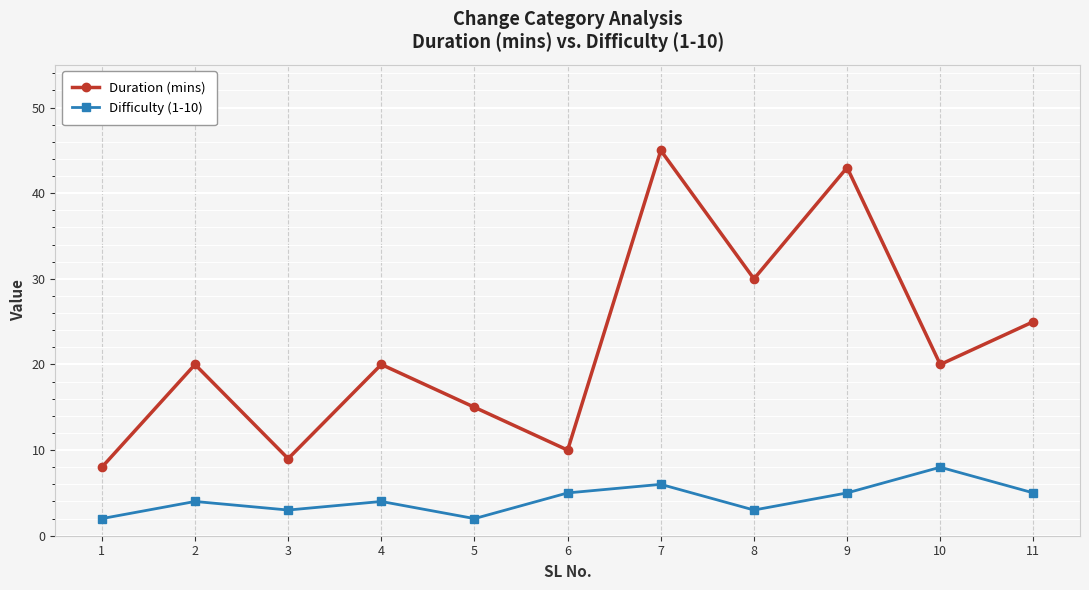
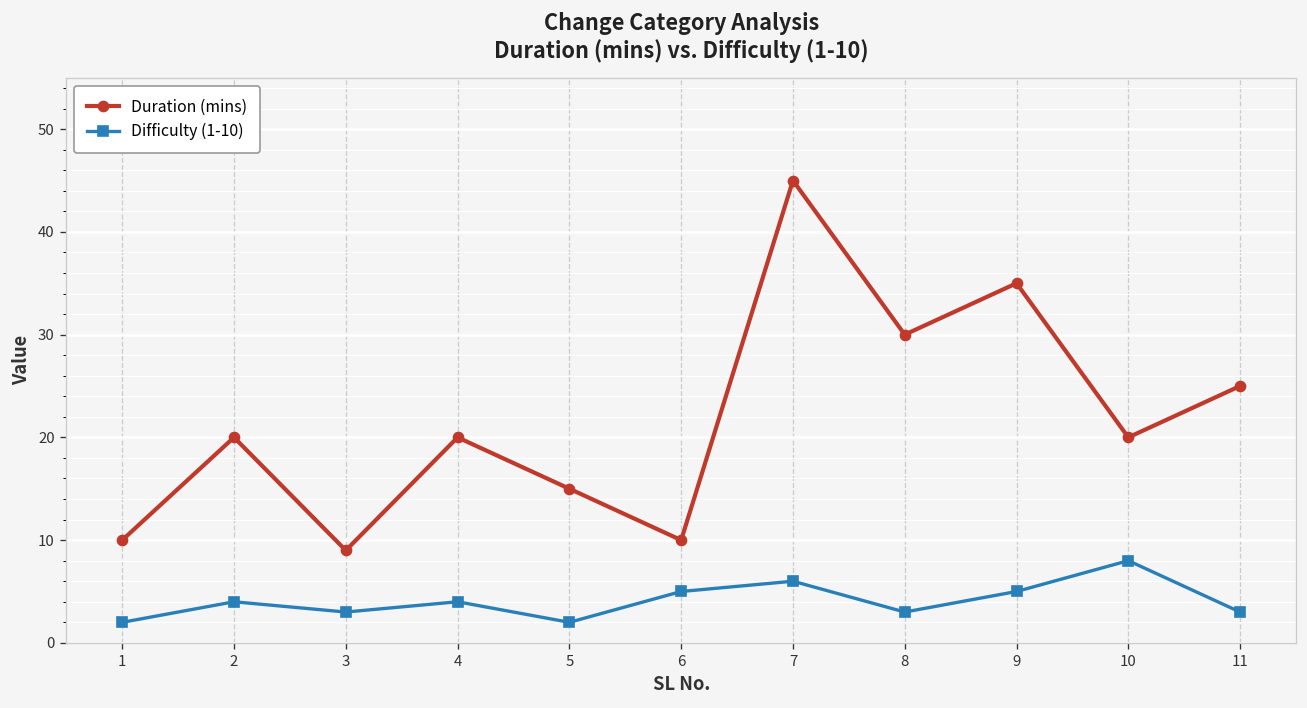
  {
    "Duration (mins)": {
-     "1": 8,
+     "1": 10,
      "2": 20,
      "3": 9,
      "4": 20,
      "5": 15,
      "6": 10,
      "7": 45,
      "8": 30,
-     "9": 43,
+     "9": 35,
      "10": 20,
      "11": 25
    },
    "Difficulty (1-10)": {
      "1": 2,
      "2": 4,
      "3": 3,
      "4": 4,
      "5": 2,
      "6": 5,
      "7": 6,
      "8": 3,
      "9": 5,
      "10": 8,
-     "11": 5
+     "11": 3
    }
  }
